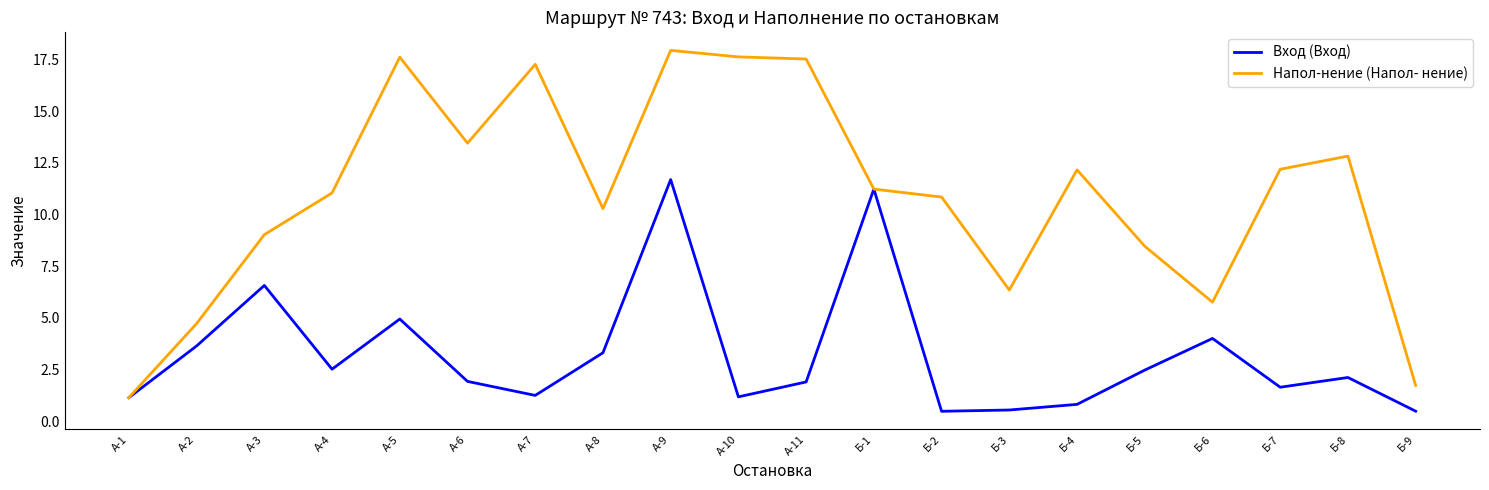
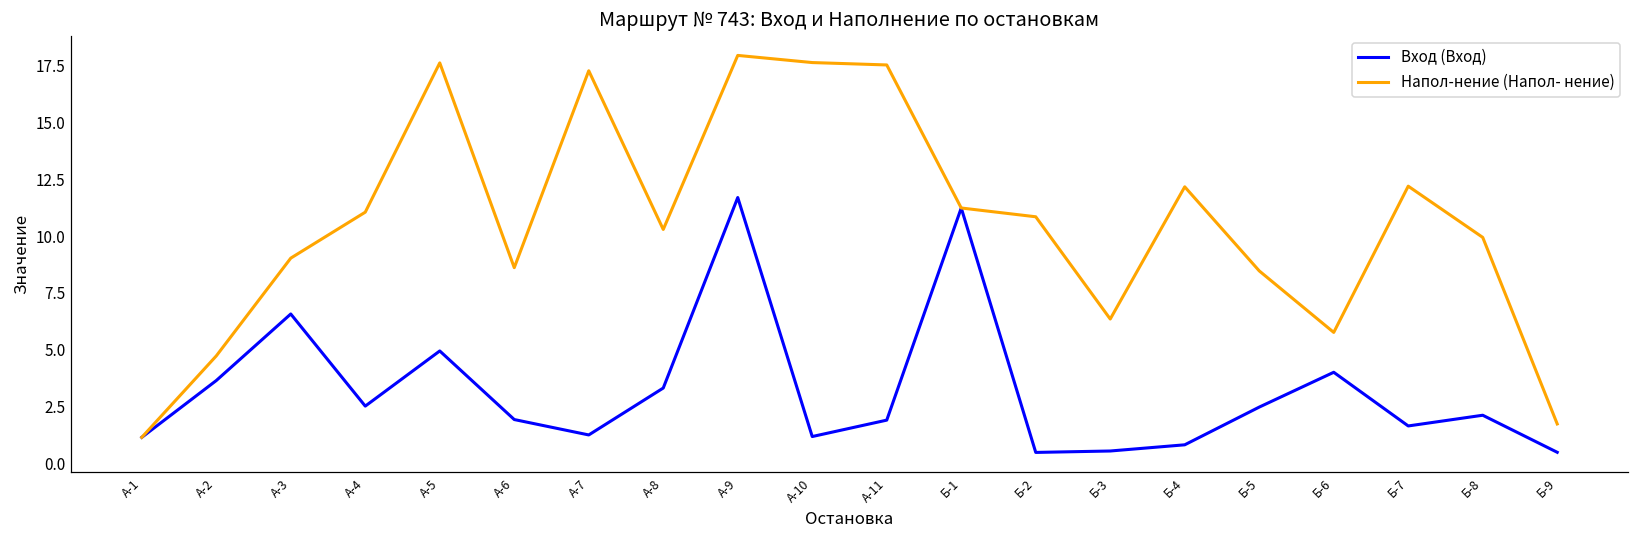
  {
    "Вход (Вход)": {
      "А-2": 3.6,
      "А-3": 6.6,
      "А-4": 2.5,
      "А-5": 4.9,
      "А-6": 1.9,
      "А-7": 1.2,
      "А-8": 3.3,
      "А-9": 11.7,
      "А-10": 1.2,
      "А-11": 1.9,
      "Б-2": 0.5,
      "Б-3": 0.5,
      "Б-4": 0.8,
      "Б-5": 2.5,
      "Б-6": 4.0,
      "Б-7": 1.6,
      "Б-8": 2.1,
      "Б-9": 0.5
    },
    "Напол-нение (Напол- нение)": {
      "А-2": 4.7,
      "А-3": 9.0,
      "А-4": 11.0,
      "А-5": 17.6,
-     "А-6": 13.5,
+     "А-6": 8.6,
      "А-7": 17.3,
      "А-8": 10.3,
      "А-9": 17.9,
      "А-10": 17.6,
      "А-11": 17.5,
      "Б-2": 10.8,
      "Б-3": 6.3,
      "Б-4": 12.2,
      "Б-5": 8.5,
      "Б-6": 5.8,
      "Б-7": 12.2,
-     "Б-8": 12.8,
+     "Б-8": 9.9,
      "Б-9": 1.7
    }
  }
